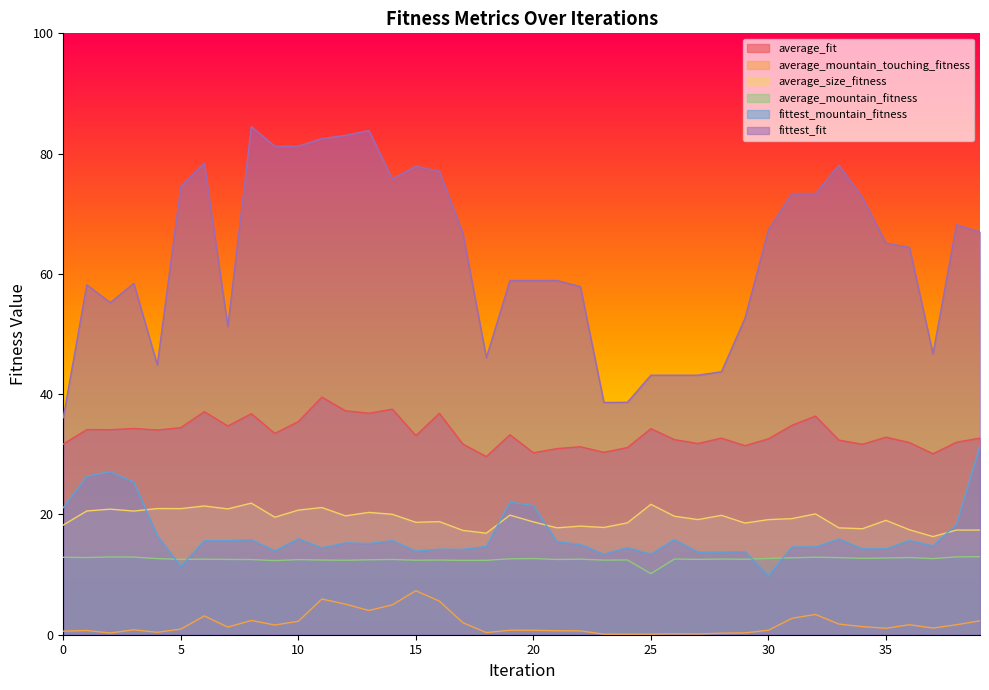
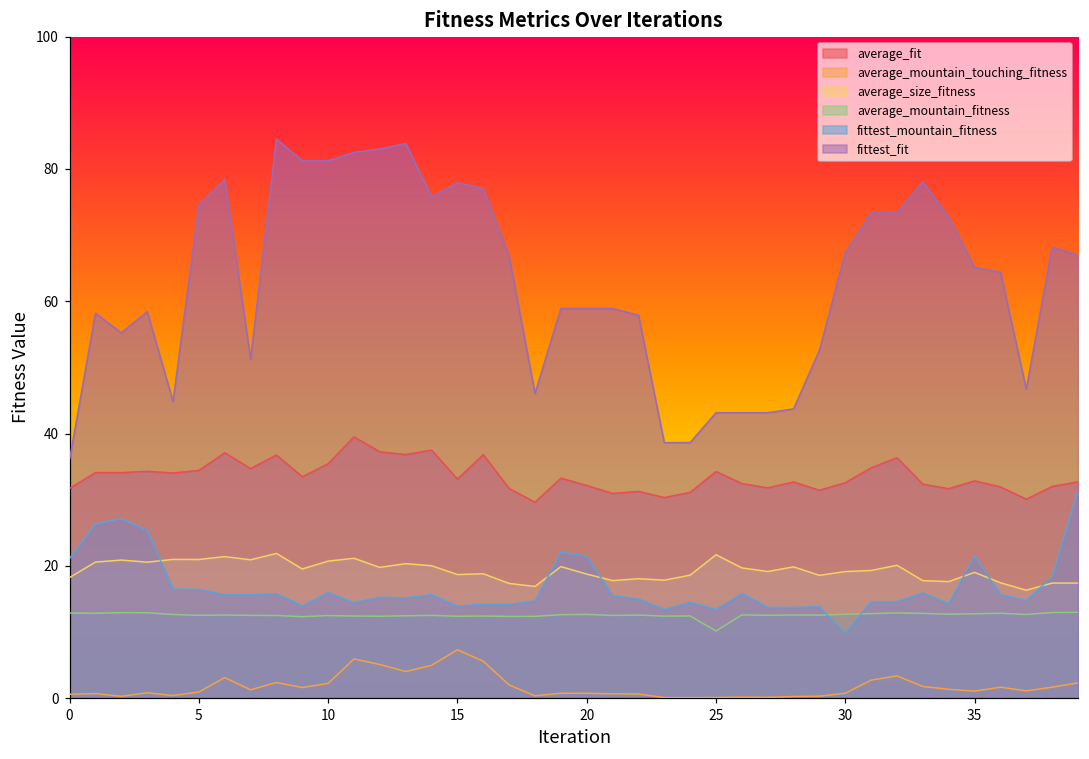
  {
    "average_fit": {
      "0": 32,
      "5": 34,
      "10": 35,
      "15": 33,
-     "20": 30,
+     "20": 32,
      "25": 34,
      "30": 33,
      "35": 33
    },
    "average_mountain_fitness": {
      "0": 13,
      "5": 13,
      "10": 12,
      "15": 12,
      "20": 13,
      "25": 10,
      "30": 13,
      "35": 13
    },
    "fittest_mountain_fitness": {
      "0": 21,
-     "5": 11,
+     "5": 16,
      "10": 16,
      "15": 14,
      "20": 21,
      "25": 13,
      "30": 10,
-     "35": 14
+     "35": 22
    },
    "fittest_fit": {
      "0": 36,
      "5": 75,
      "10": 81,
      "15": 78,
      "20": 59,
      "25": 43,
      "30": 67,
      "35": 65
    }
  }
